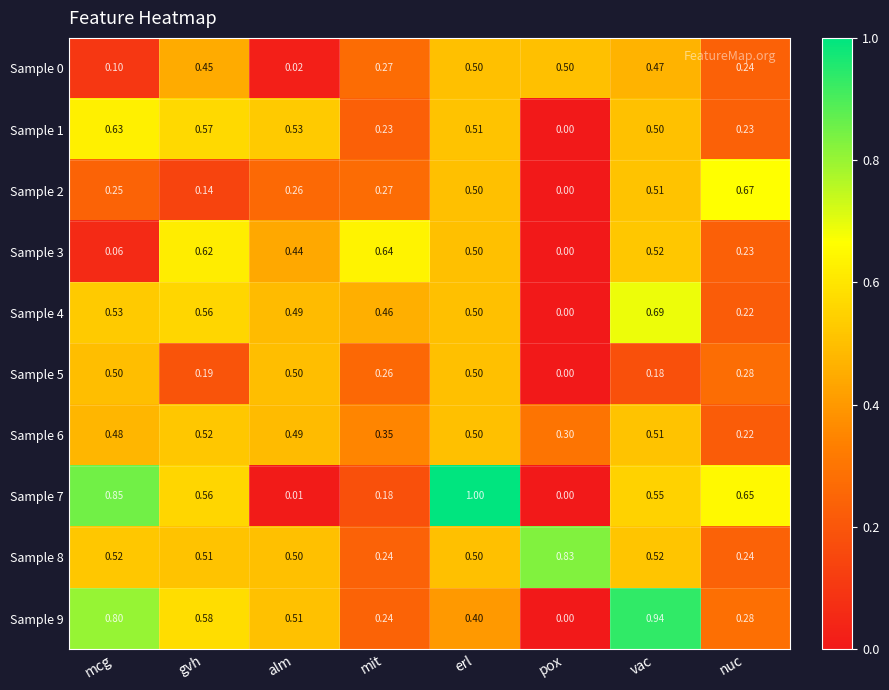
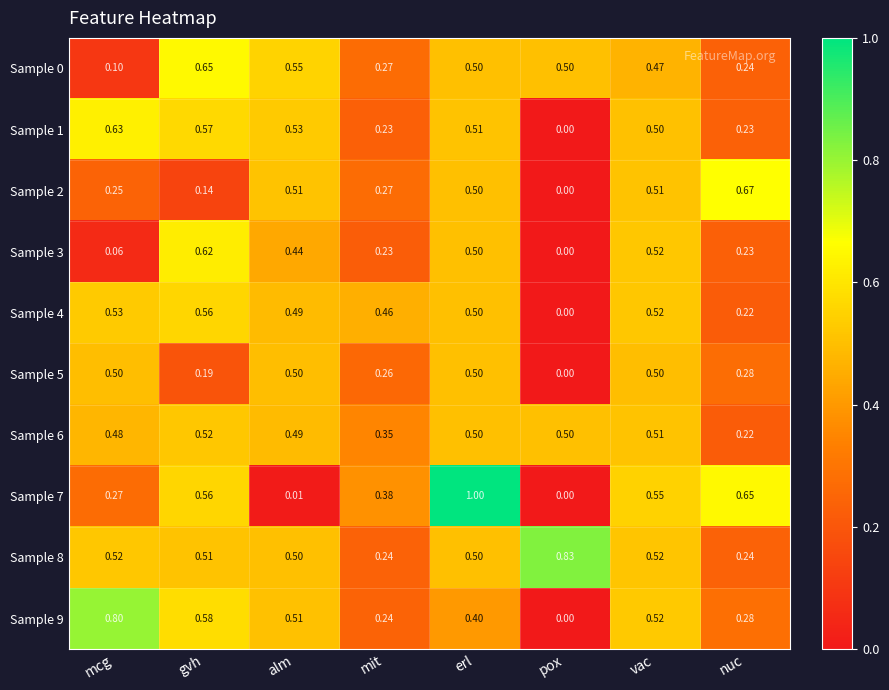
  {
    "Sample 0": {
      "mcg": 0.10,
-     "gvh": 0.45,
-     "alm": 0.02,
+     "gvh": 0.65,
+     "alm": 0.55,
      "mit": 0.27,
      "erl": 0.50,
      "pox": 0.50,
      "vac": 0.47
    },
    "Sample 1": {
      "mcg": 0.63,
      "gvh": 0.57,
      "alm": 0.53,
      "mit": 0.23,
      "erl": 0.51,
      "pox": 0.00,
      "vac": 0.50,
      "nuc": 0.23
    },
    "Sample 2": {
      "mcg": 0.25,
      "gvh": 0.14,
-     "alm": 0.26,
+     "alm": 0.51,
      "mit": 0.27,
      "erl": 0.50,
      "pox": 0.00,
      "vac": 0.51,
      "nuc": 0.67
    },
    "Sample 3": {
      "mcg": 0.06,
      "gvh": 0.62,
      "alm": 0.44,
-     "mit": 0.64,
+     "mit": 0.23,
      "erl": 0.50,
      "pox": 0.00,
      "vac": 0.52,
      "nuc": 0.23
    },
    "Sample 4": {
      "mcg": 0.53,
      "gvh": 0.56,
      "alm": 0.49,
      "mit": 0.46,
      "erl": 0.50,
      "pox": 0.00,
-     "vac": 0.69,
+     "vac": 0.52,
      "nuc": 0.22
    },
    "Sample 5": {
      "mcg": 0.50,
      "gvh": 0.19,
      "alm": 0.50,
      "mit": 0.26,
      "erl": 0.50,
      "pox": 0.00,
-     "vac": 0.18,
+     "vac": 0.50,
      "nuc": 0.28
    },
    "Sample 6": {
      "mcg": 0.48,
      "gvh": 0.52,
      "alm": 0.49,
      "mit": 0.35,
      "erl": 0.50,
-     "pox": 0.30,
+     "pox": 0.50,
      "vac": 0.51,
      "nuc": 0.22
    },
    "Sample 7": {
-     "mcg": 0.85,
+     "mcg": 0.27,
      "gvh": 0.56,
      "alm": 0.01,
-     "mit": 0.18,
+     "mit": 0.38,
      "erl": 1.00,
      "pox": 0.00,
      "vac": 0.55,
      "nuc": 0.65
    },
    "Sample 8": {
      "mcg": 0.52,
      "gvh": 0.51,
      "alm": 0.50,
      "mit": 0.24,
      "erl": 0.50,
      "pox": 0.83,
      "vac": 0.52,
      "nuc": 0.24
    },
    "Sample 9": {
      "mcg": 0.80,
      "gvh": 0.58,
      "alm": 0.51,
      "mit": 0.24,
      "erl": 0.40,
      "pox": 0.00,
-     "vac": 0.94,
+     "vac": 0.52,
      "nuc": 0.28
    }
  }
